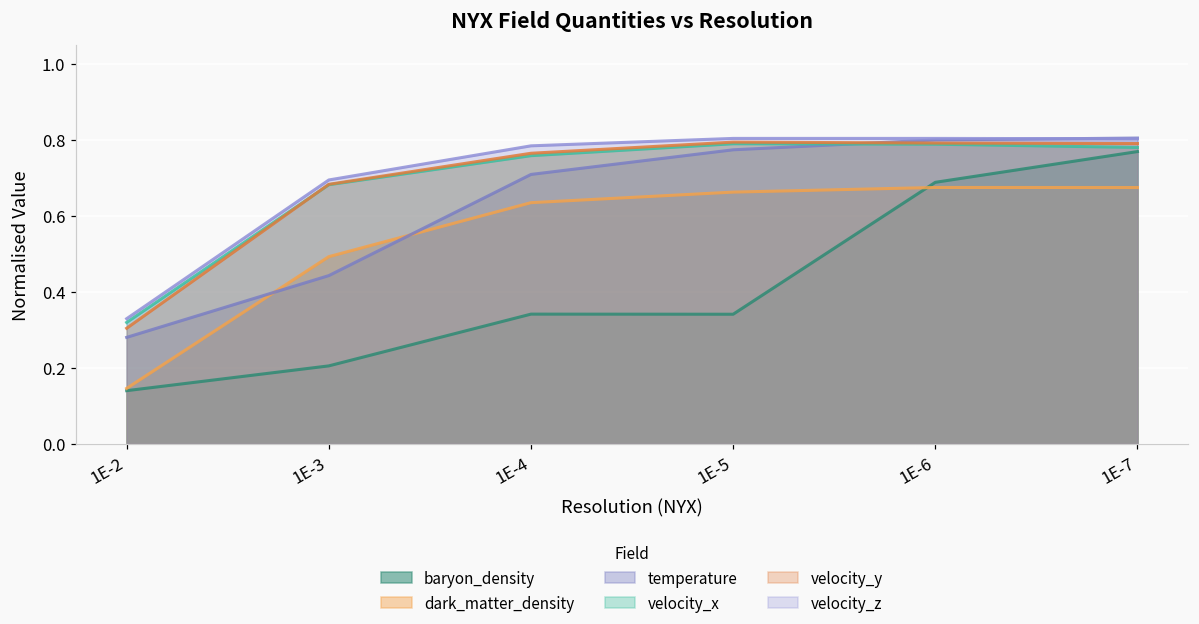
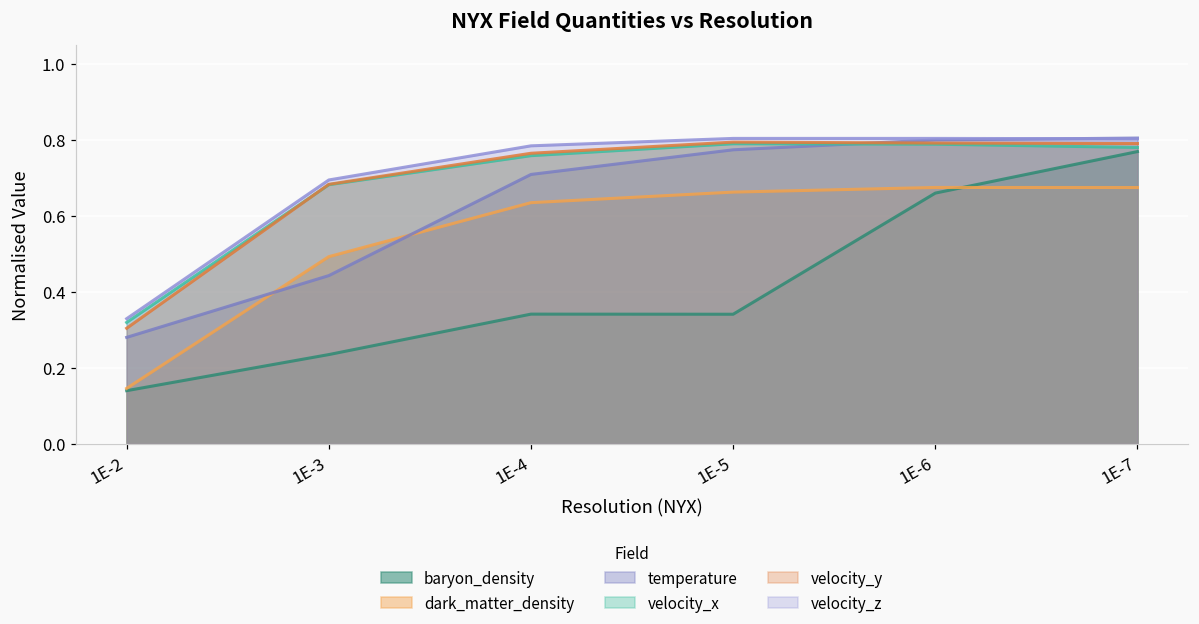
  {
    "baryon_density": {
-     "1E-3": 0.21,
+     "1E-3": 0.23,
      "1E-4": 0.34,
      "1E-5": 0.34,
-     "1E-6": 0.69,
+     "1E-6": 0.66,
      "1E-7": 0.77
    }
  }
